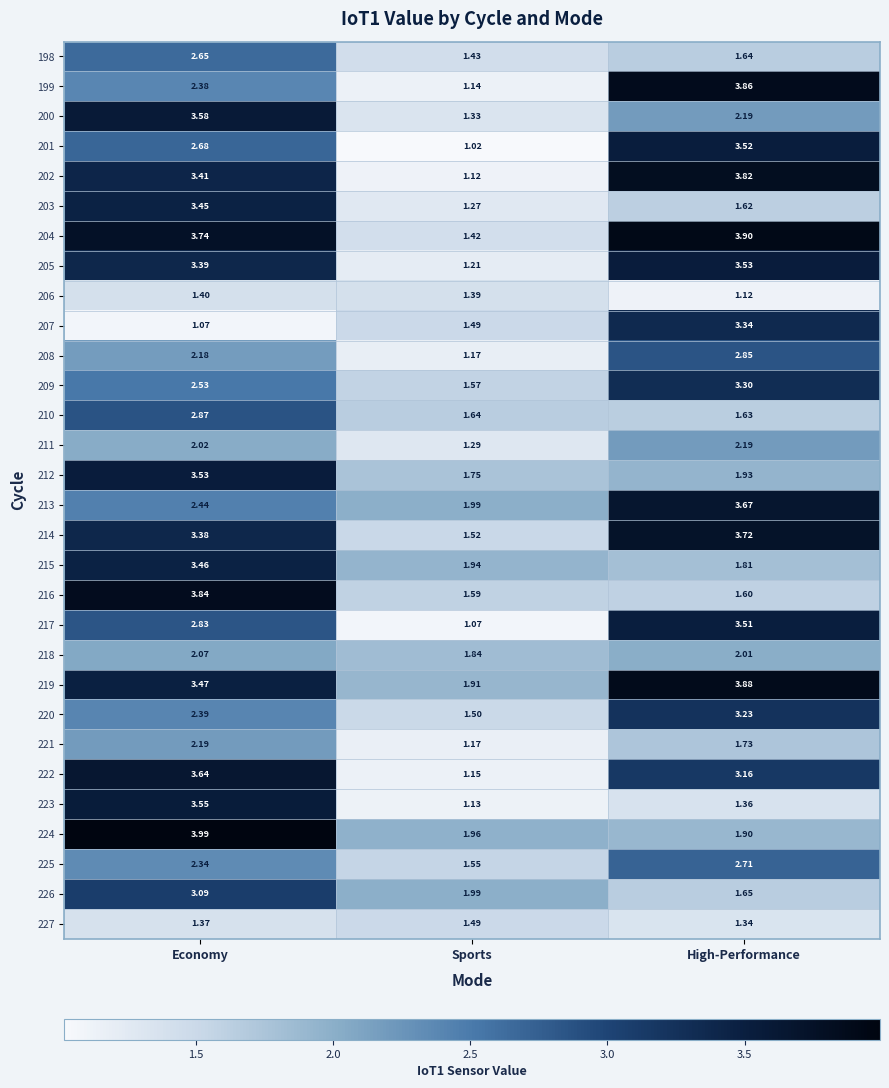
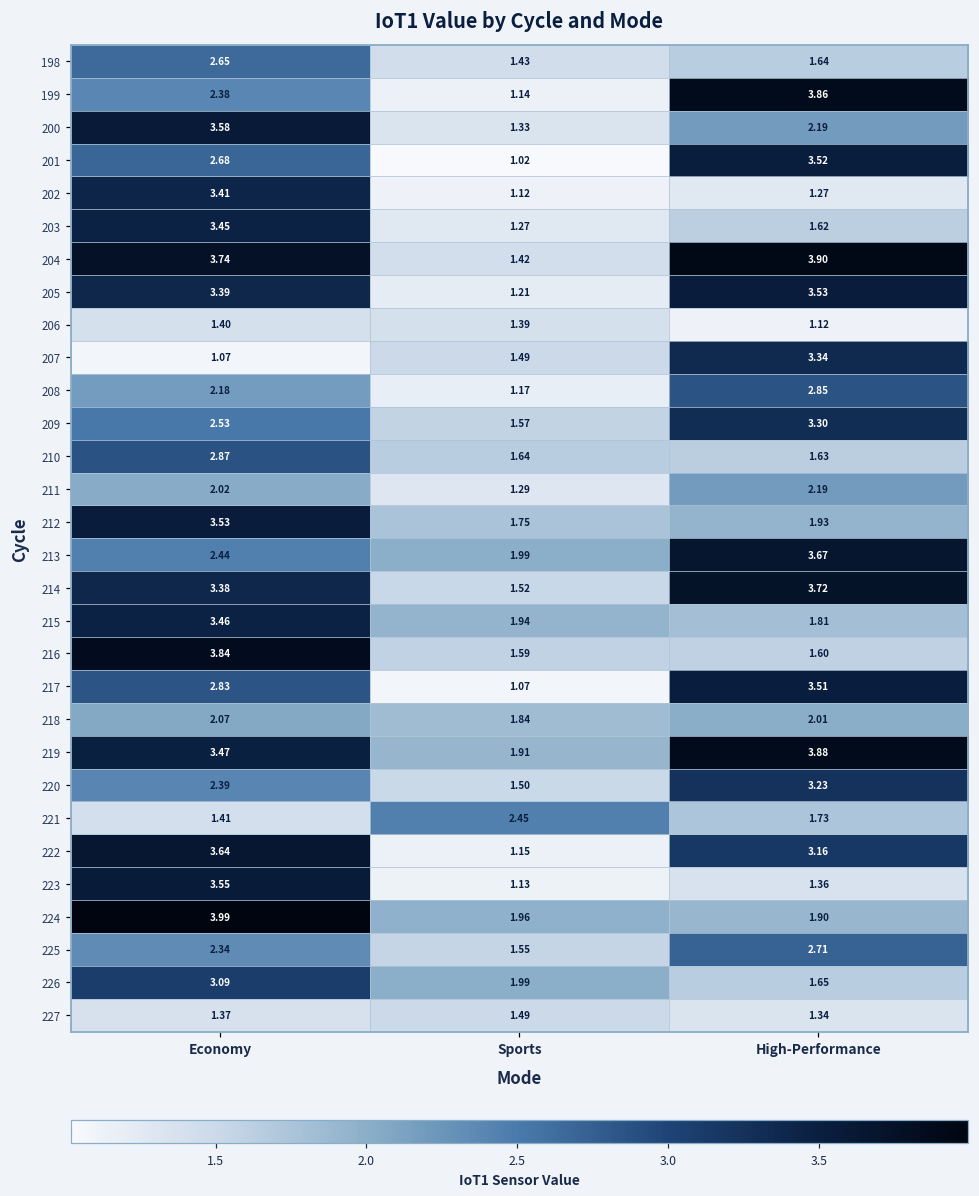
  {
    "198": {
      "Economy": 2.65,
      "Sports": 1.43,
      "High-Performance": 1.64
    },
    "199": {
      "Economy": 2.38,
      "Sports": 1.14,
      "High-Performance": 3.86
    },
    "200": {
      "Economy": 3.58,
      "Sports": 1.33,
      "High-Performance": 2.19
    },
    "201": {
      "Economy": 2.68,
      "Sports": 1.02,
      "High-Performance": 3.52
    },
    "202": {
      "Economy": 3.41,
      "Sports": 1.12,
-     "High-Performance": 3.82
+     "High-Performance": 1.27
    },
    "203": {
      "Economy": 3.45,
      "Sports": 1.27,
      "High-Performance": 1.62
    },
    "204": {
      "Economy": 3.74,
      "Sports": 1.42,
      "High-Performance": 3.90
    },
    "205": {
      "Economy": 3.39,
      "Sports": 1.21,
      "High-Performance": 3.53
    },
    "206": {
      "Economy": 1.40,
      "Sports": 1.39,
      "High-Performance": 1.12
    },
    "207": {
      "Economy": 1.07,
      "Sports": 1.49,
      "High-Performance": 3.34
    },
    "208": {
      "Economy": 2.18,
      "Sports": 1.17,
      "High-Performance": 2.85
    },
    "209": {
      "Economy": 2.53,
      "Sports": 1.57,
      "High-Performance": 3.30
    },
    "210": {
      "Economy": 2.87,
      "Sports": 1.64,
      "High-Performance": 1.63
    },
    "211": {
      "Economy": 2.02,
      "Sports": 1.29,
      "High-Performance": 2.19
    },
    "212": {
      "Economy": 3.53,
      "Sports": 1.75,
      "High-Performance": 1.93
    },
    "213": {
      "Economy": 2.44,
      "Sports": 1.99,
      "High-Performance": 3.67
    },
    "214": {
      "Economy": 3.38,
      "Sports": 1.52,
      "High-Performance": 3.72
    },
    "215": {
      "Economy": 3.46,
      "Sports": 1.94,
      "High-Performance": 1.81
    },
    "216": {
      "Economy": 3.84,
      "Sports": 1.59,
      "High-Performance": 1.60
    },
    "217": {
      "Economy": 2.83,
      "Sports": 1.07,
      "High-Performance": 3.51
    },
    "218": {
      "Economy": 2.07,
      "Sports": 1.84,
      "High-Performance": 2.01
    },
    "219": {
      "Economy": 3.47,
      "Sports": 1.91,
      "High-Performance": 3.88
    },
    "220": {
      "Economy": 2.39,
      "Sports": 1.50,
      "High-Performance": 3.23
    },
    "221": {
-     "Economy": 2.19,
-     "Sports": 1.17,
+     "Economy": 1.41,
+     "Sports": 2.45,
      "High-Performance": 1.73
    },
    "222": {
      "Economy": 3.64,
      "Sports": 1.15,
      "High-Performance": 3.16
    },
    "223": {
      "Economy": 3.55,
      "Sports": 1.13,
      "High-Performance": 1.36
    },
    "224": {
      "Economy": 3.99,
      "Sports": 1.96,
      "High-Performance": 1.90
    },
    "225": {
      "Economy": 2.34,
      "Sports": 1.55,
      "High-Performance": 2.71
    },
    "226": {
      "Economy": 3.09,
      "Sports": 1.99,
      "High-Performance": 1.65
    },
    "227": {
      "Economy": 1.37,
      "Sports": 1.49,
      "High-Performance": 1.34
    }
  }
